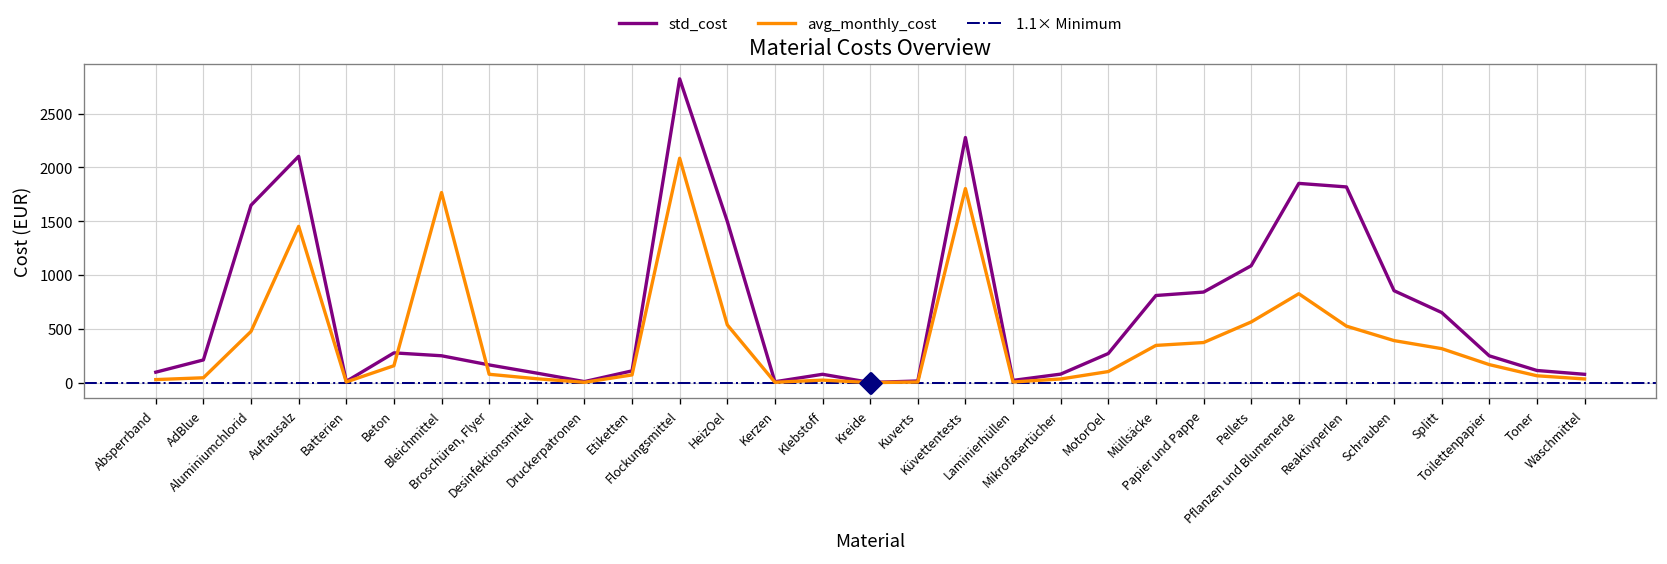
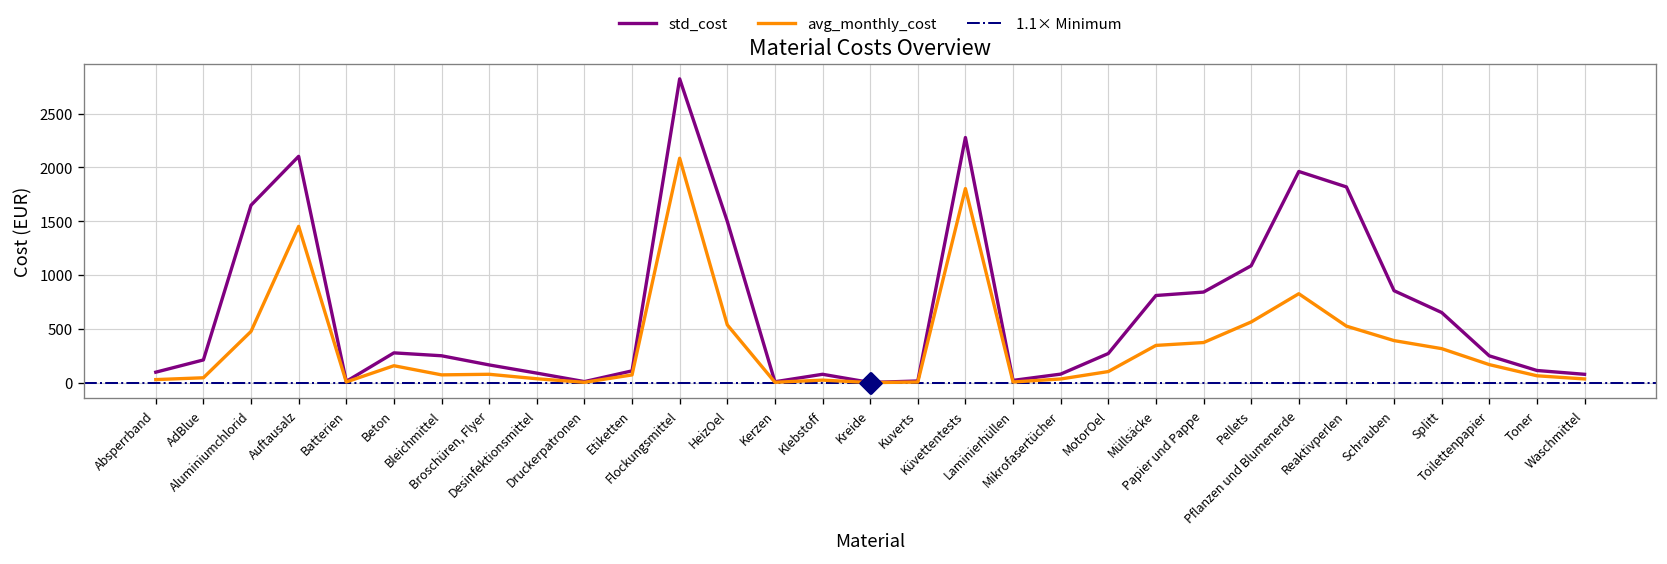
  {
    "std_cost": {
      "Absperrband": 100,
      "AdBlue": 200,
      "Aluminiumchlorid": 1600,
      "Auftausalz": 2100,
      "Beton": 300,
      "Bleichmittel": 200,
      "Broschüren, Flyer": 200,
      "Desinfektionsmittel": 100,
      "Etiketten": 100,
      "Flockungsmittel": 2800,
      "HeizOel": 1500,
      "Klebstoff": 100,
      "Küvettentests": 2300,
      "Mikrofasertücher": 100,
      "MotorOel": 300,
      "Müllsäcke": 800,
      "Papier und Pappe": 800,
      "Pellets": 1100,
-     "Pflanzen und Blumenerde": 1900,
+     "Pflanzen und Blumenerde": 2000,
      "Reaktivperlen": 1800,
      "Schrauben": 900,
      "Splitt": 700,
      "Toilettenpapier": 200,
      "Toner": 100,
      "Waschmittel": 100
    },
    "avg_monthly_cost": {
      "Absperrband": 0,
      "AdBlue": 0,
      "Aluminiumchlorid": 500,
      "Auftausalz": 1500,
      "Beton": 200,
-     "Bleichmittel": 1800,
+     "Bleichmittel": 100,
      "Broschüren, Flyer": 100,
      "Desinfektionsmittel": 0,
      "Etiketten": 100,
      "Flockungsmittel": 2100,
      "HeizOel": 500,
      "Klebstoff": 0,
      "Küvettentests": 1800,
      "Mikrofasertücher": 0,
      "MotorOel": 100,
      "Müllsäcke": 300,
      "Papier und Pappe": 400,
      "Pellets": 600,
      "Pflanzen und Blumenerde": 800,
      "Reaktivperlen": 500,
      "Schrauben": 400,
      "Splitt": 300,
      "Toilettenpapier": 200,
      "Toner": 100,
      "Waschmittel": 0
    }
  }
